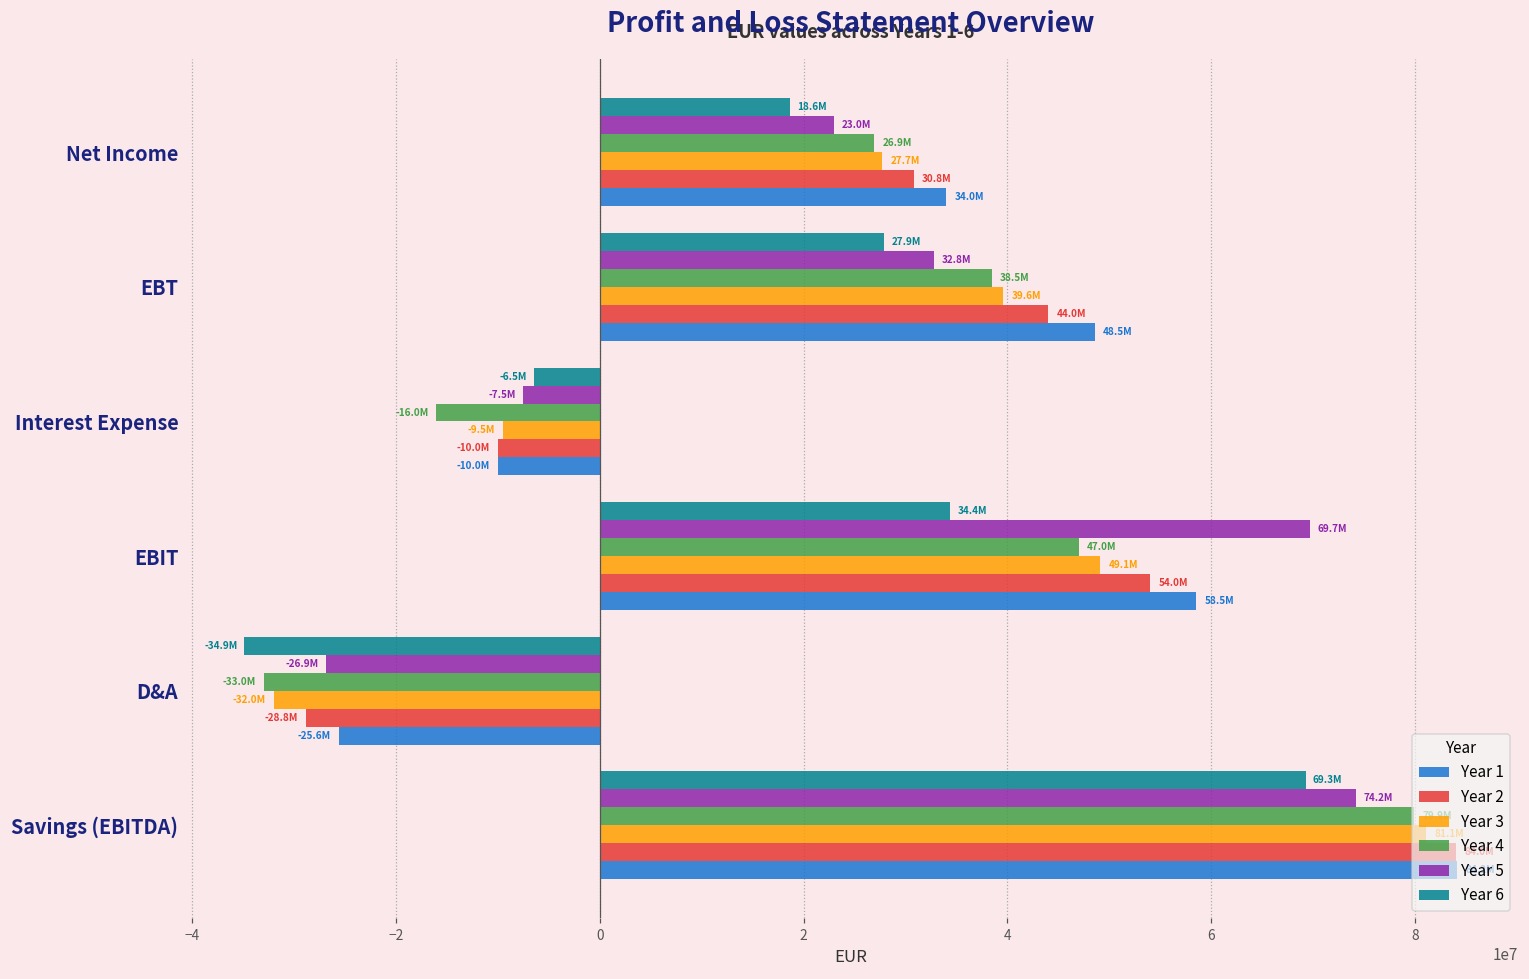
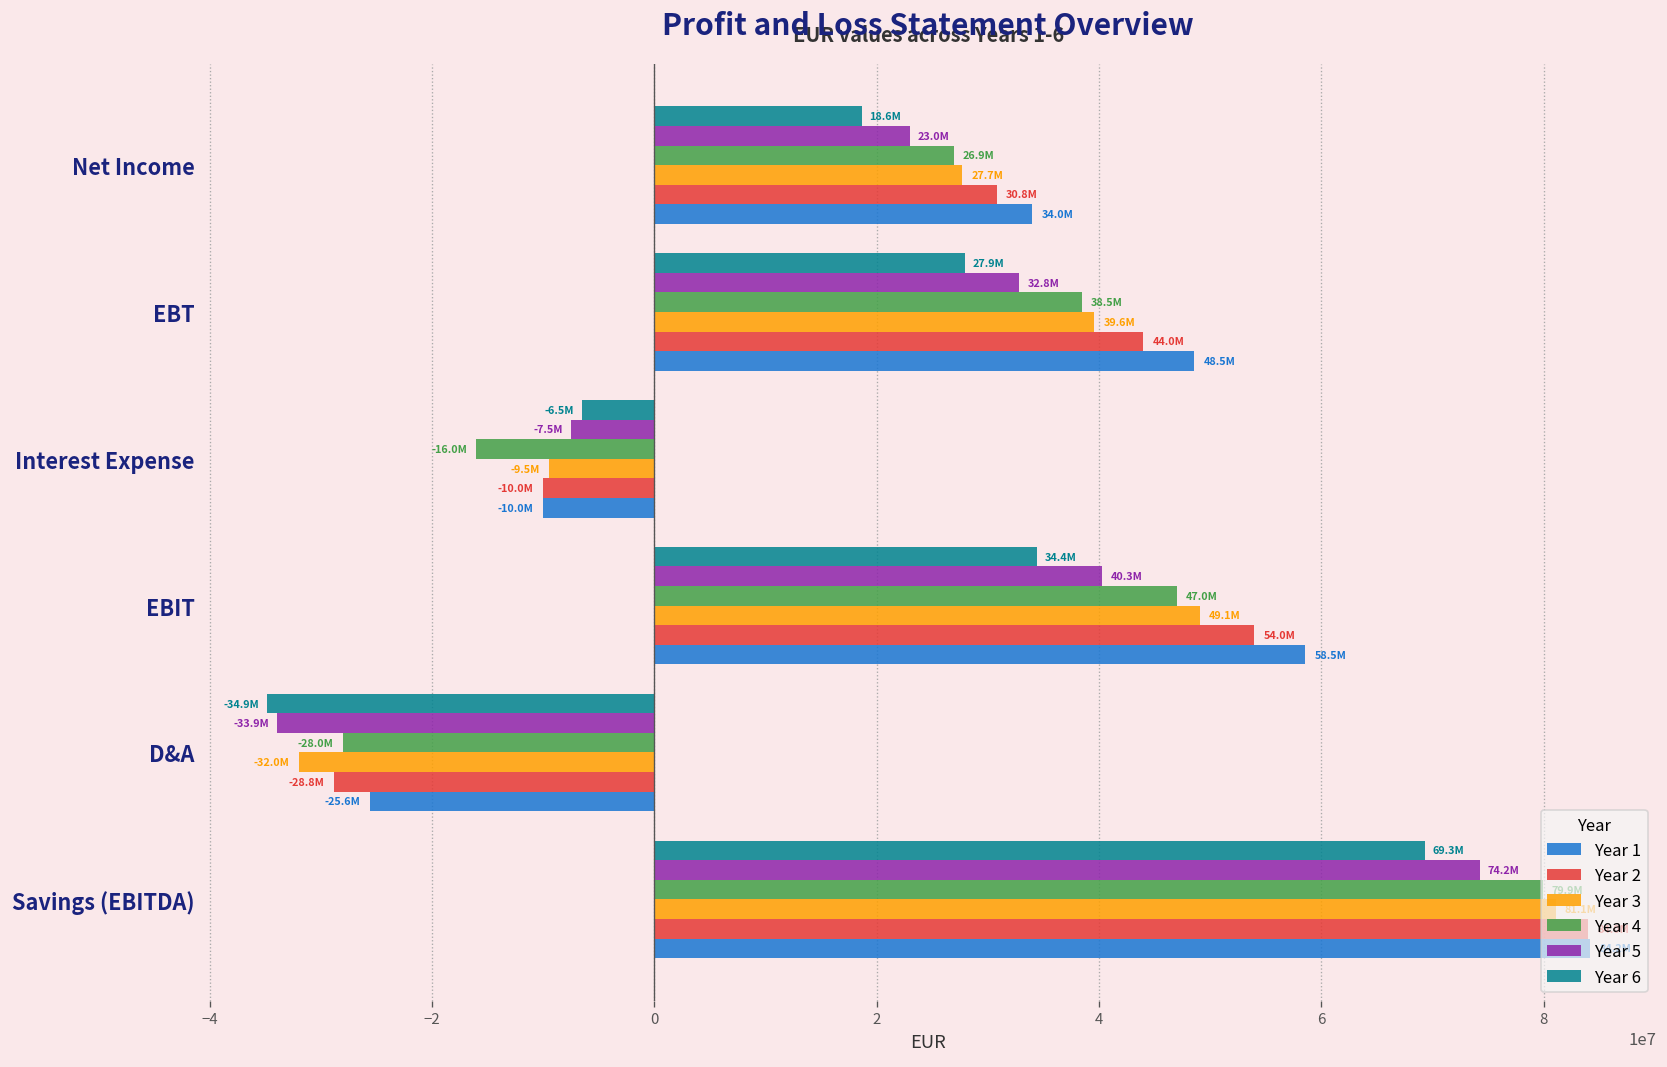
  {
    "Year 1": {
      "Net Income": "34.0M",
      "EBT": "48.5M",
      "Interest Expense": "-10.0M",
      "EBIT": "58.5M",
      "D&A": "-25.6M"
    },
    "Year 2": {
      "Net Income": "30.8M",
      "EBT": "44.0M",
      "Interest Expense": "-10.0M",
      "EBIT": "54.0M",
      "D&A": "-28.8M"
    },
    "Year 3": {
      "Net Income": "27.7M",
      "EBT": "39.6M",
      "Interest Expense": "-9.5M",
      "EBIT": "49.1M",
      "D&A": "-32.0M"
    },
    "Year 4": {
      "Net Income": "26.9M",
      "EBT": "38.5M",
      "Interest Expense": "-16.0M",
      "EBIT": "47.0M",
-     "D&A": "-33.0M"
+     "D&A": "-28.0M"
    },
    "Year 5": {
      "Net Income": "23.0M",
      "EBT": "32.8M",
      "Interest Expense": "-7.5M",
-     "EBIT": "69.7M",
-     "D&A": "-26.9M",
+     "EBIT": "40.3M",
+     "D&A": "-33.9M",
      "Savings (EBITDA)": "74.2M"
    },
    "Year 6": {
      "Net Income": "18.6M",
      "EBT": "27.9M",
      "Interest Expense": "-6.5M",
      "EBIT": "34.4M",
      "D&A": "-34.9M",
      "Savings (EBITDA)": "69.3M"
    }
  }
